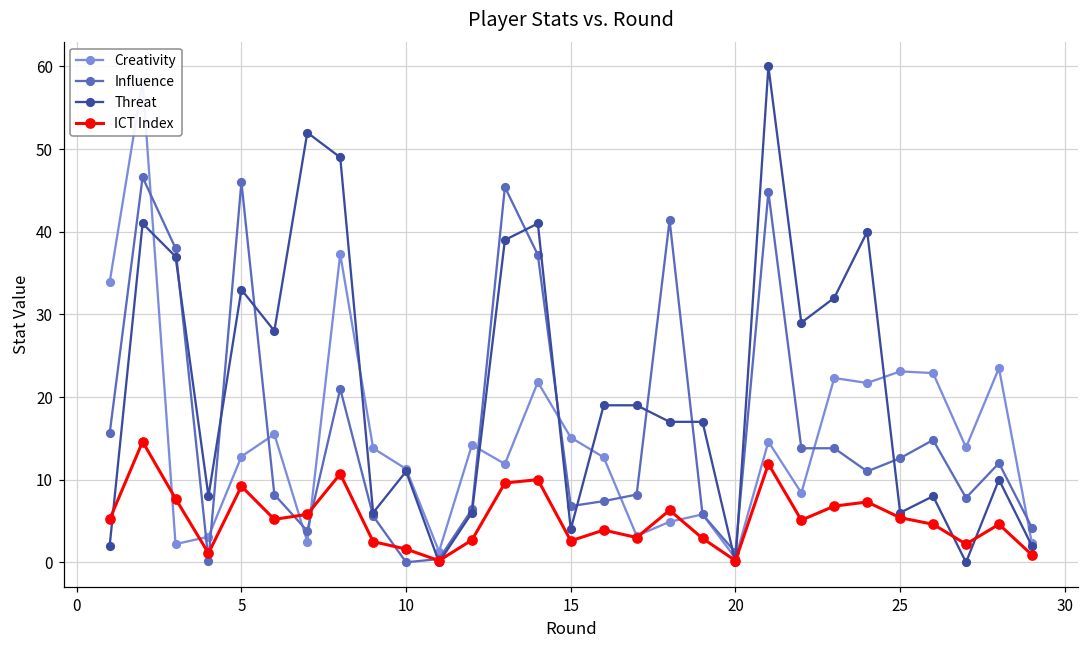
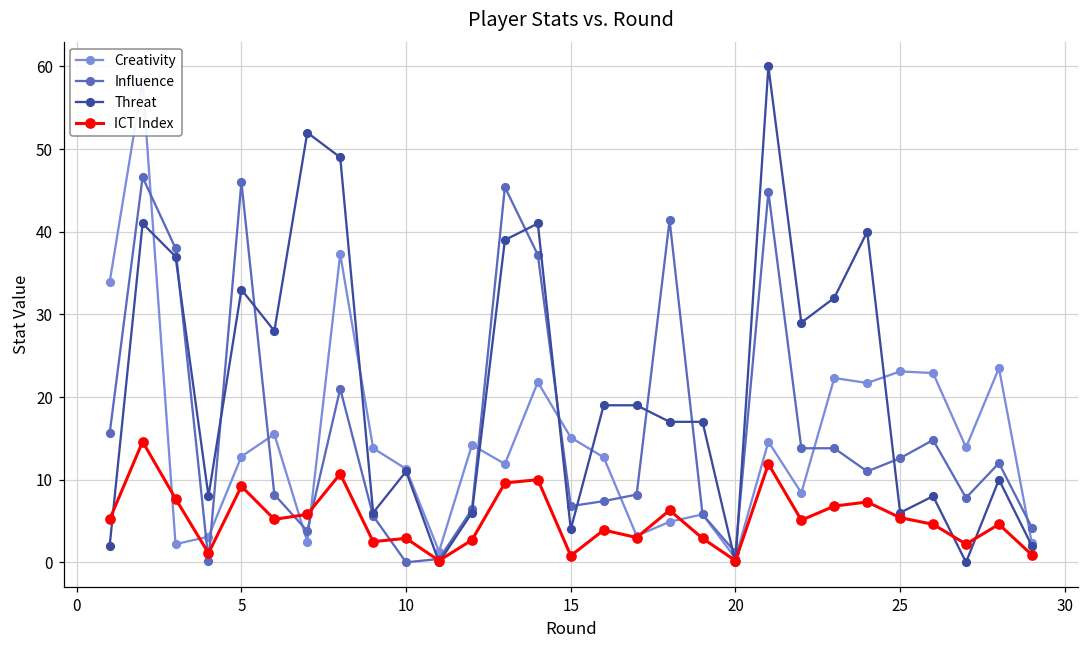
  {
    "ICT Index": {
      "5": 9,
-     "10": 2,
-     "15": 3,
+     "10": 3,
+     "15": 1,
      "25": 5
    }
  }
